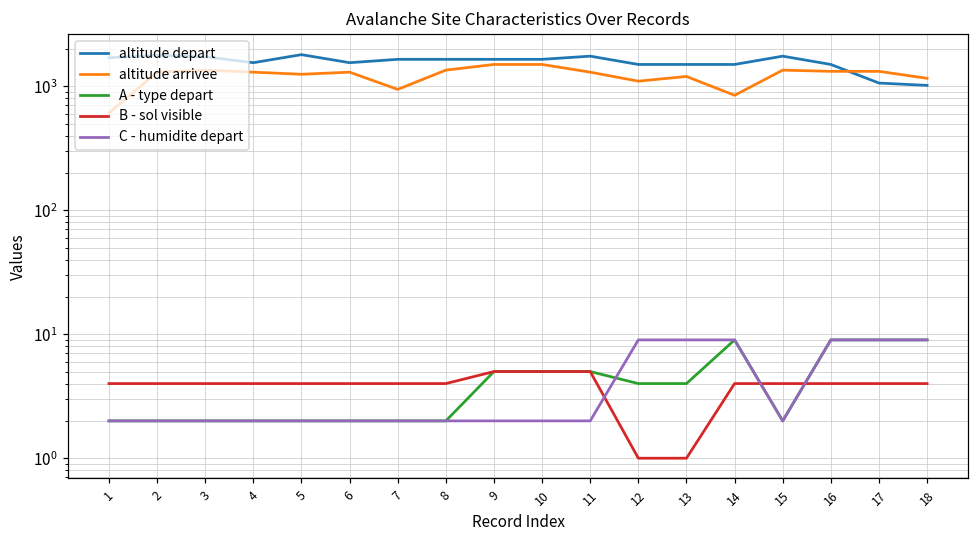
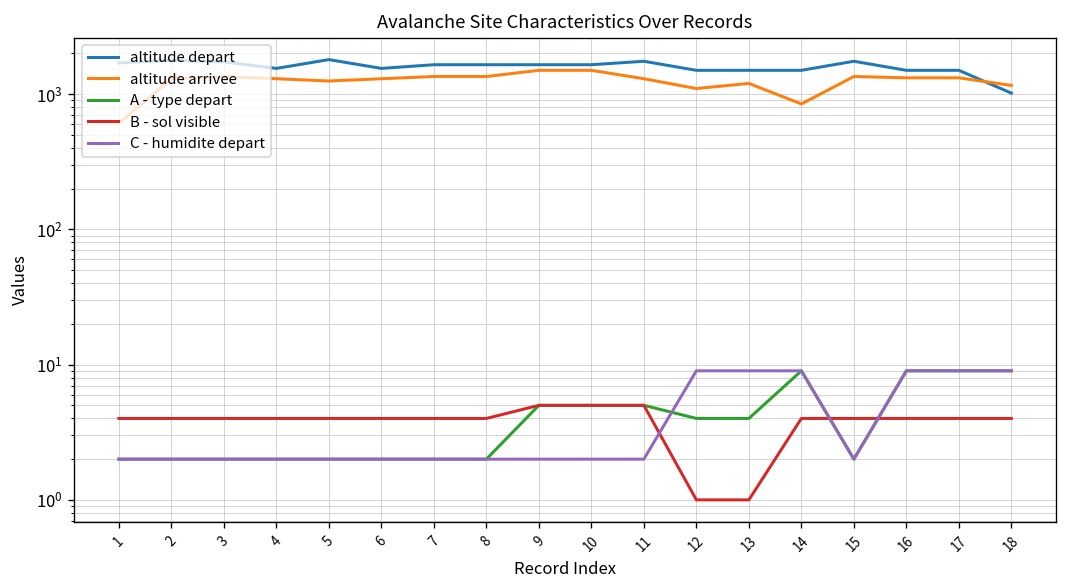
  {
    "altitude depart": {
      "4": 1600,
      "5": 1800,
      "6": 1600,
      "7": 1700,
      "8": 1700,
      "9": 1700,
      "10": 1700,
      "11": 1800,
      "12": 1500,
      "13": 1500,
      "14": 1500,
      "15": 1800,
      "16": 1500,
-     "17": 1100,
+     "17": 1500,
      "18": 1000
    },
    "altitude arrivee": {
      "4": 1300,
      "5": 1300,
      "6": 1300,
-     "7": 900,
+     "7": 1400,
      "8": 1400,
      "9": 1500,
      "10": 1500,
      "11": 1300,
      "12": 1100,
      "13": 1200,
      "14": 800,
      "15": 1400,
      "16": 1300,
      "17": 1300,
      "18": 1200
    },
    "A - type depart": {
      "12": 4,
      "13": 4
    },
    "B - sol visible": {
      "1": 4,
      "2": 4,
      "3": 4,
      "4": 4,
      "5": 4,
      "6": 4,
      "7": 4,
      "8": 4,
      "12": 1,
      "13": 1,
      "14": 4,
      "15": 4,
      "16": 4,
      "17": 4,
      "18": 4
    },
    "C - humidite depart": {
      "9": 2,
      "10": 2,
      "11": 2,
      "12": 9,
      "13": 9
    }
  }
